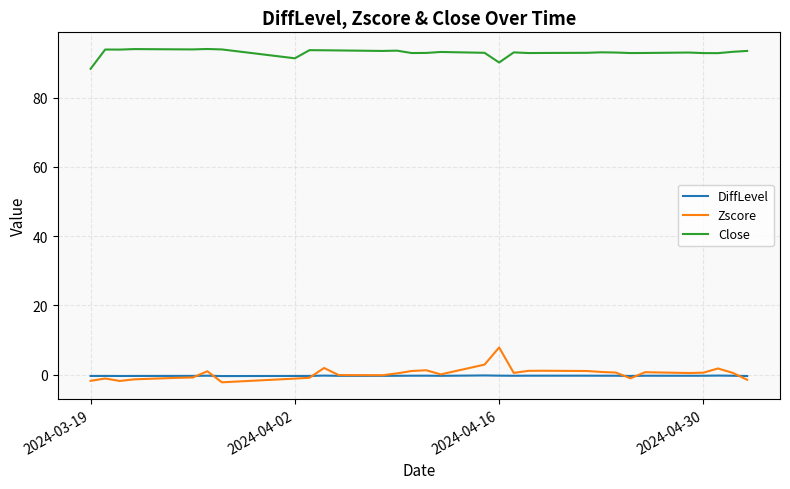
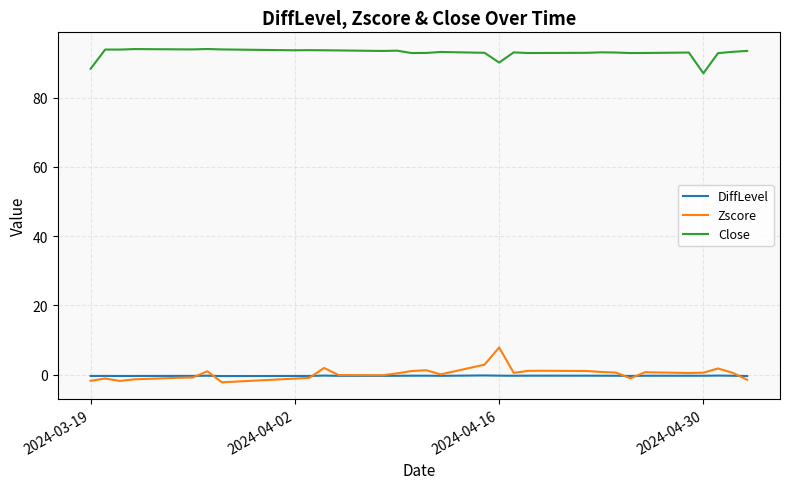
  {
    "DiffLevel": {
      "2024-03-19": 0,
      "2024-04-02": 0,
      "2024-04-16": 0,
      "2024-04-30": 0
    },
    "Zscore": {
      "2024-03-19": -2,
      "2024-04-02": -1,
      "2024-04-16": 8,
      "2024-04-30": 1
    },
    "Close": {
      "2024-03-19": 88,
-     "2024-04-02": 91,
+     "2024-04-02": 94,
      "2024-04-16": 90,
-     "2024-04-30": 93
+     "2024-04-30": 87
    }
  }
